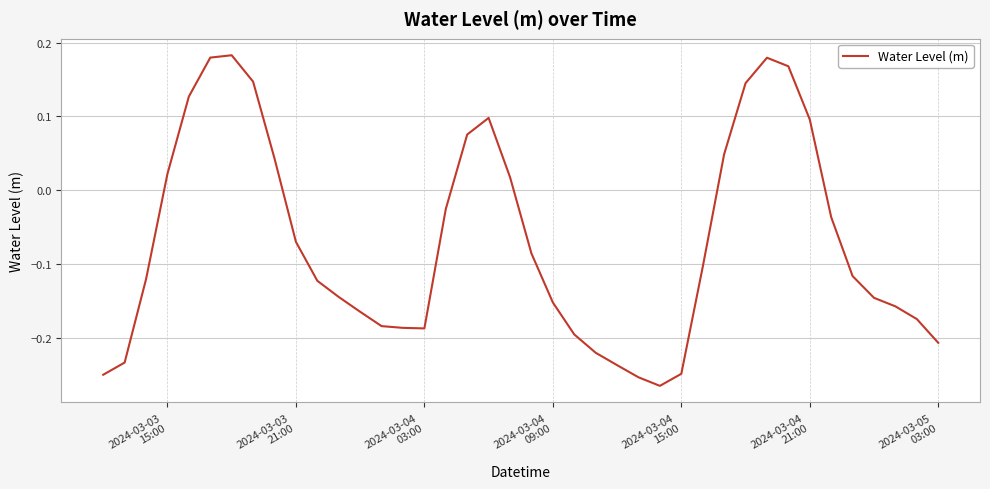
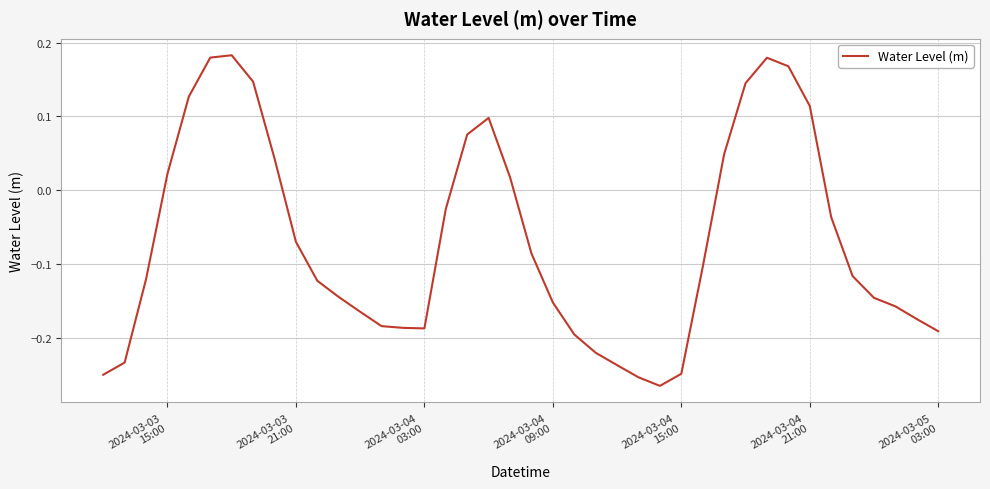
  {
    "2024-03-03 15:00": 0.02,
    "2024-03-03 21:00": -0.07,
    "2024-03-04 03:00": -0.19,
    "2024-03-04 09:00": -0.15,
    "2024-03-04 15:00": -0.25,
-   "2024-03-04 21:00": 0.10,
-   "2024-03-05 03:00": -0.21
+   "2024-03-04 21:00": 0.11,
+   "2024-03-05 03:00": -0.19
  }
